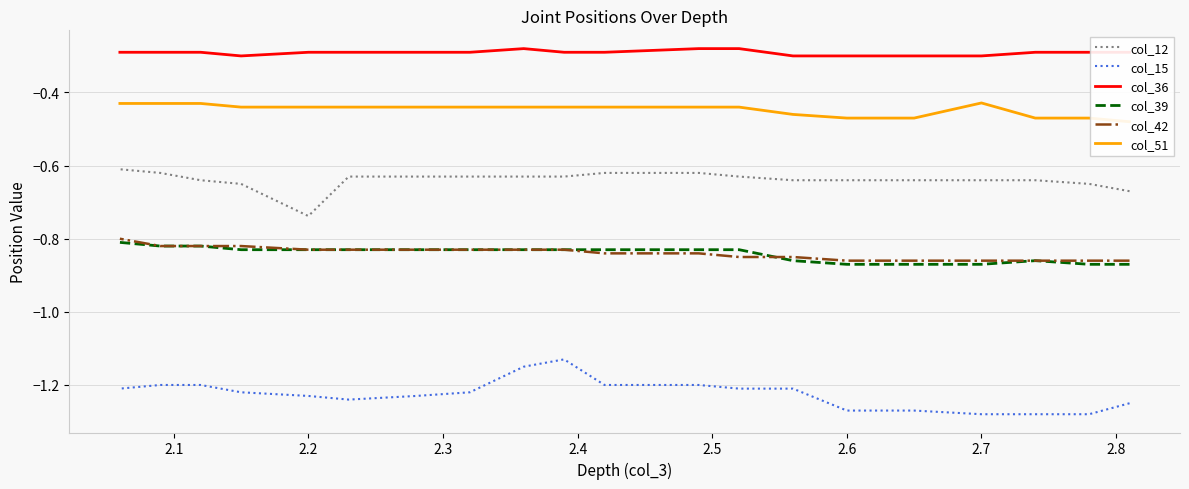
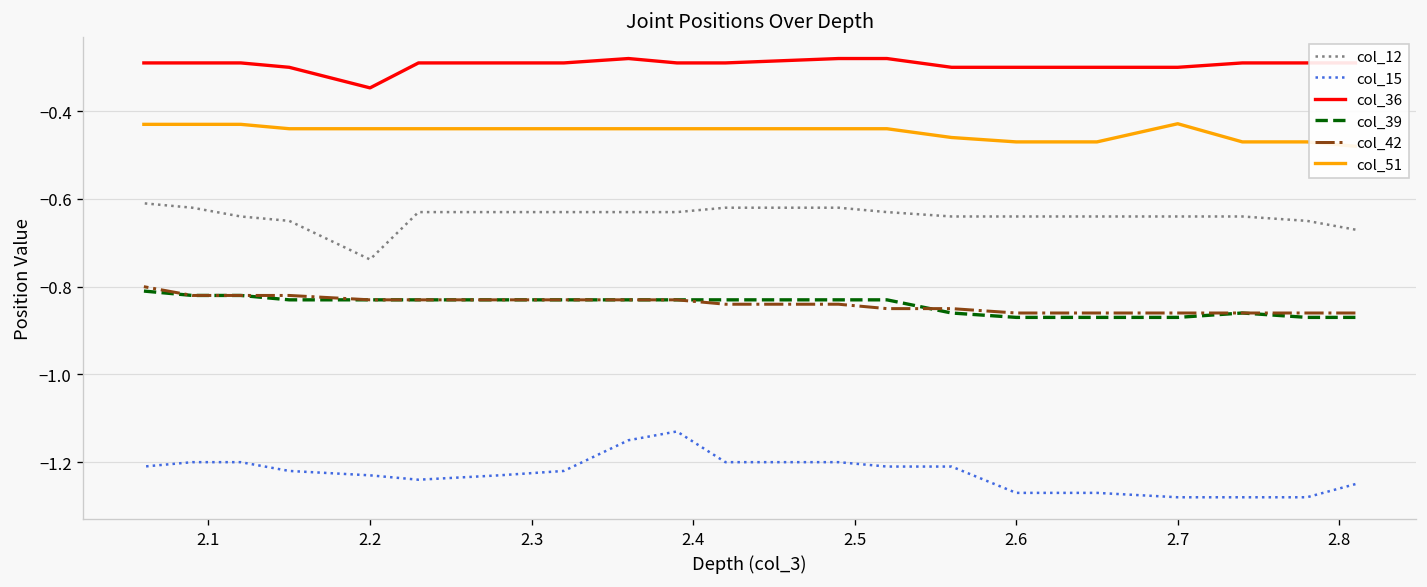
  {
    "col_12": {
      "2.2": -0.74,
      "2.6": -0.64,
      "2.7": -0.64
    },
    "col_15": {
      "2.2": -1.23,
      "2.6": -1.27,
      "2.7": -1.28
    },
    "col_36": {
-     "2.2": -0.29,
+     "2.2": -0.35,
      "2.6": -0.30,
      "2.7": -0.30
    },
    "col_39": {
      "2.6": -0.87,
      "2.7": -0.87
    },
    "col_42": {
      "2.6": -0.86,
      "2.7": -0.86
    },
    "col_51": {
      "2.2": -0.44,
      "2.6": -0.47,
      "2.7": -0.43
    }
  }
